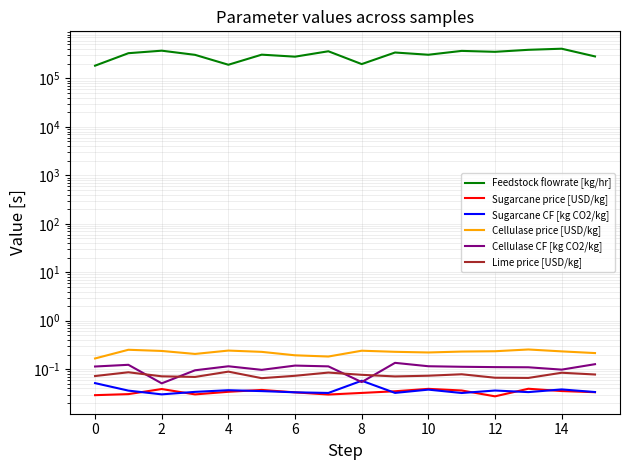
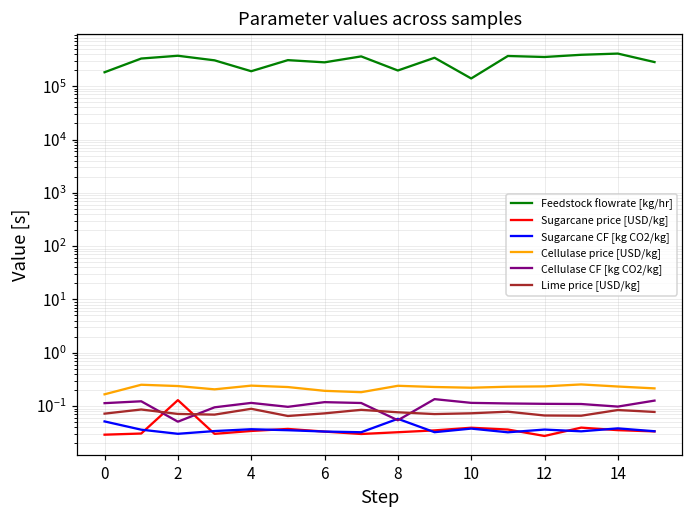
  {
    "Feedstock flowrate [kg/hr]": {
      "0": 180000,
      "2": 400000,
      "4": 190000,
      "6": 300000,
      "8": 200000,
-     "10": 300000,
+     "10": 140000,
      "12": 400000,
      "14": 400000
    },
    "Sugarcane price [USD/kg]": {
      "0": 0.03,
-     "2": 0.04,
+     "2": 0.13,
      "8": 0.03,
      "12": 0.03
    },
    "Sugarcane CF [kg CO2/kg]": {
      "0": 0.05,
      "2": 0.03,
      "12": 0.04
    },
    "Cellulase price [USD/kg]": {
      "0": 0.17,
      "2": 0.2,
      "4": 0.2,
      "6": 0.19,
      "8": 0.2,
      "10": 0.2,
      "12": 0.2,
      "14": 0.2
    },
    "Cellulase CF [kg CO2/kg]": {
      "0": 0.11,
      "2": 0.05,
      "4": 0.11,
      "6": 0.12,
      "10": 0.11,
      "12": 0.11,
      "14": 0.10
    },
    "Lime price [USD/kg]": {
      "0": 0.07,
      "2": 0.07,
      "4": 0.09,
      "6": 0.07,
      "8": 0.08,
      "10": 0.07,
      "12": 0.07,
      "14": 0.08
    }
  }
